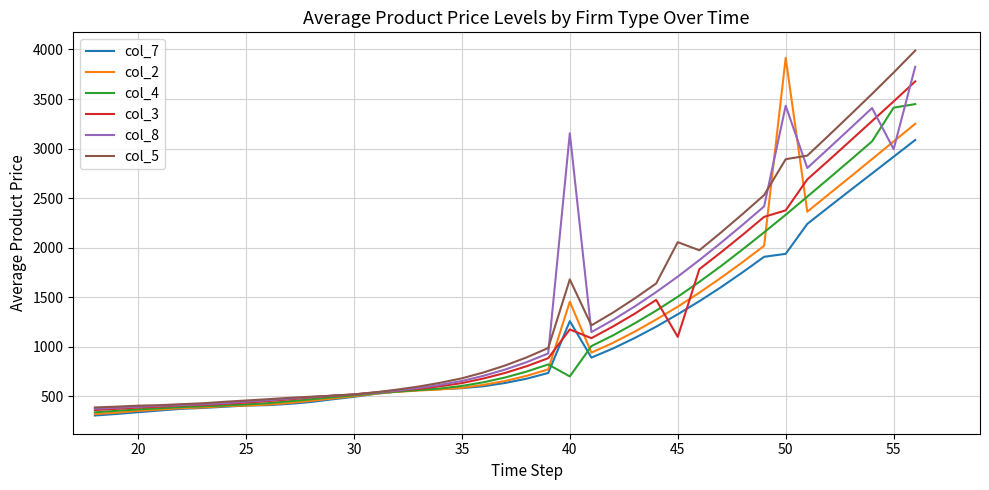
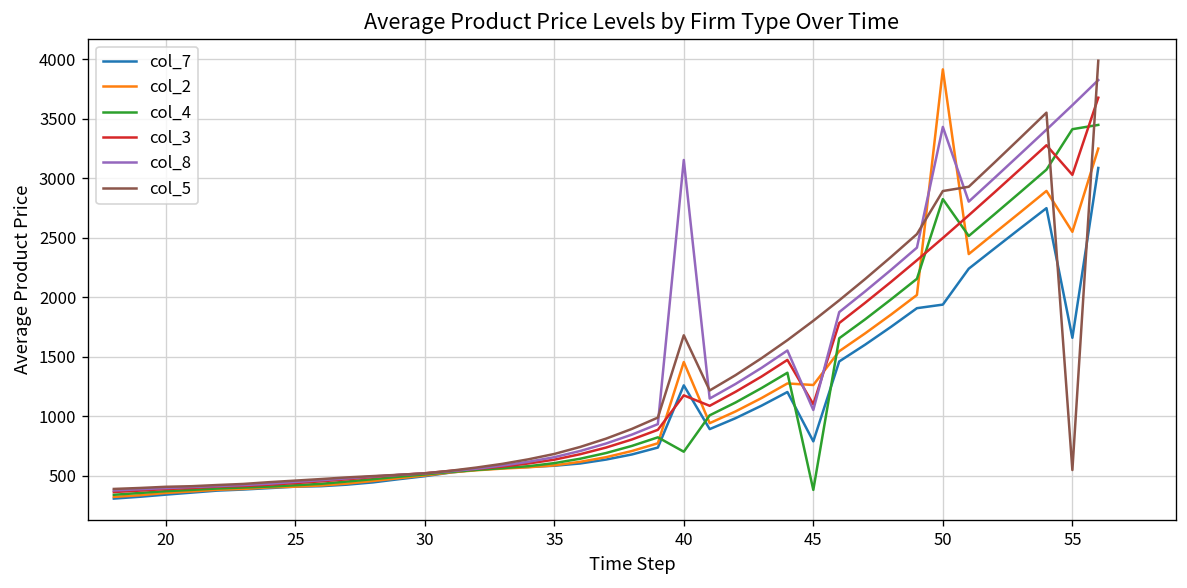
  {
    "col_7": {
      "40": 1300,
-     "45": 1300,
+     "45": 800,
      "50": 1900,
-     "55": 2900
+     "55": 1700
    },
    "col_2": {
      "40": 1500,
-     "45": 1400,
+     "45": 1300,
      "50": 3900,
-     "55": 3100
+     "55": 2600
    },
    "col_4": {
      "40": 700,
-     "45": 1500,
-     "50": 2300,
+     "45": 400,
+     "50": 2800,
      "55": 3400
    },
    "col_3": {
      "40": 1200,
      "45": 1100,
-     "50": 2400,
-     "55": 3500
+     "50": 2500,
+     "55": 3000
    },
    "col_8": {
      "40": 3200,
-     "45": 1700,
+     "45": 1100,
      "50": 3400,
-     "55": 3000
+     "55": 3600
    },
    "col_5": {
      "35": 700,
      "40": 1700,
-     "45": 2100,
+     "45": 1800,
      "50": 2900,
-     "55": 3800
+     "55": 500
    }
  }
